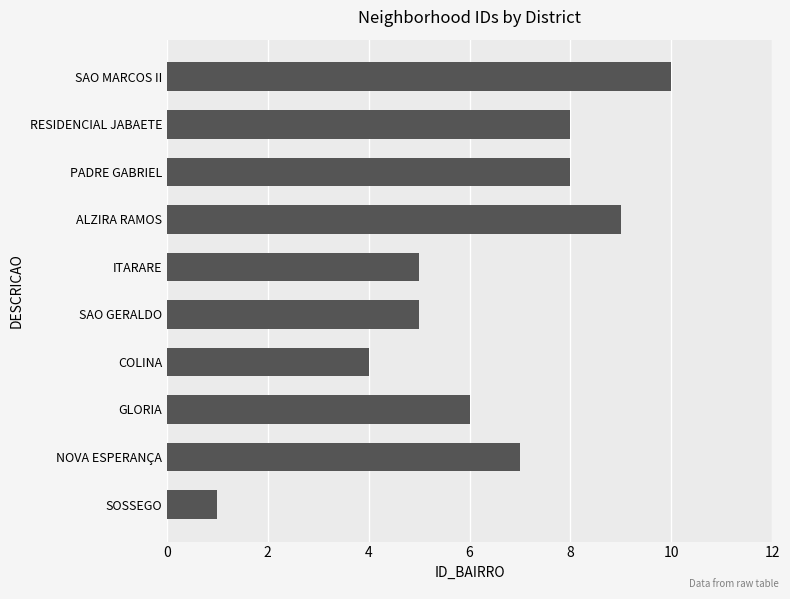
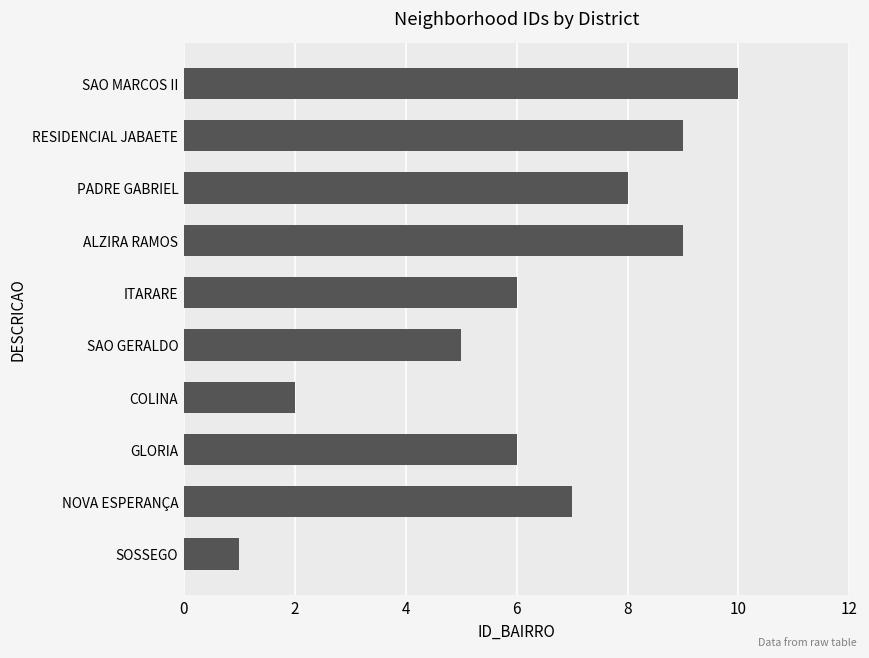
  {
    "SAO MARCOS II": 10,
-   "RESIDENCIAL JABAETE": 8,
+   "RESIDENCIAL JABAETE": 9,
    "PADRE GABRIEL": 8,
    "ALZIRA RAMOS": 9,
-   "ITARARE": 5,
+   "ITARARE": 6,
    "SAO GERALDO": 5,
-   "COLINA": 4,
+   "COLINA": 2,
    "GLORIA": 6,
    "NOVA ESPERANÇA": 7,
    "SOSSEGO": 1
  }
